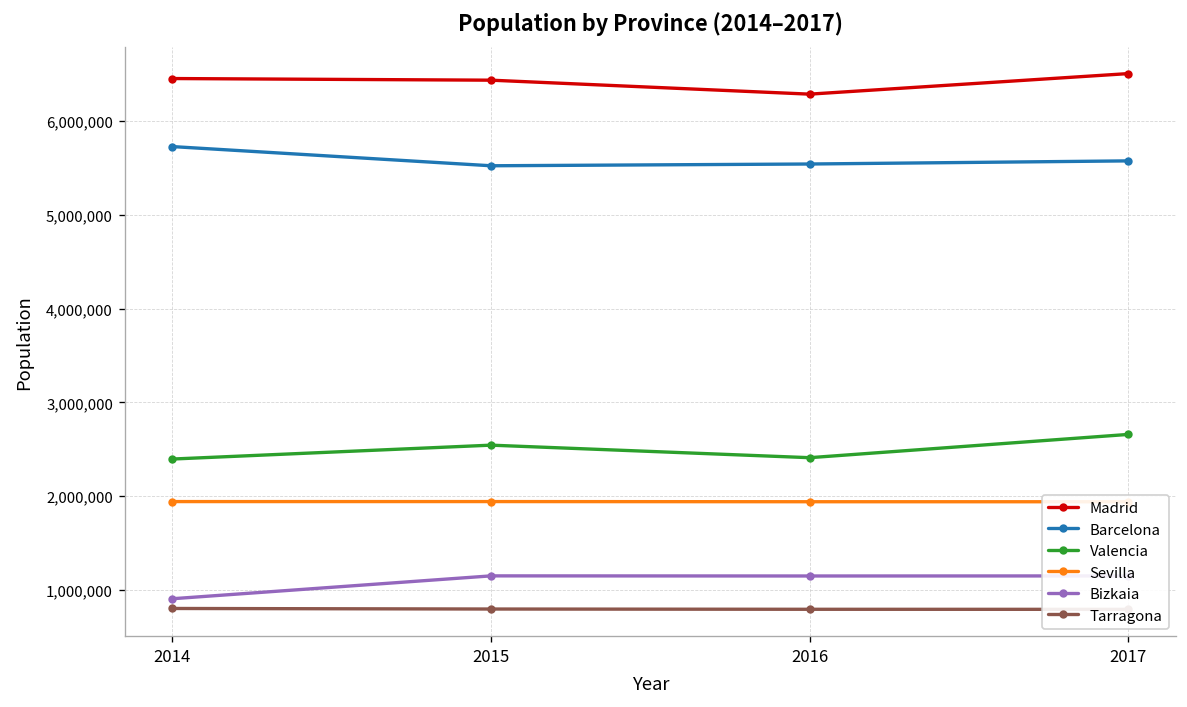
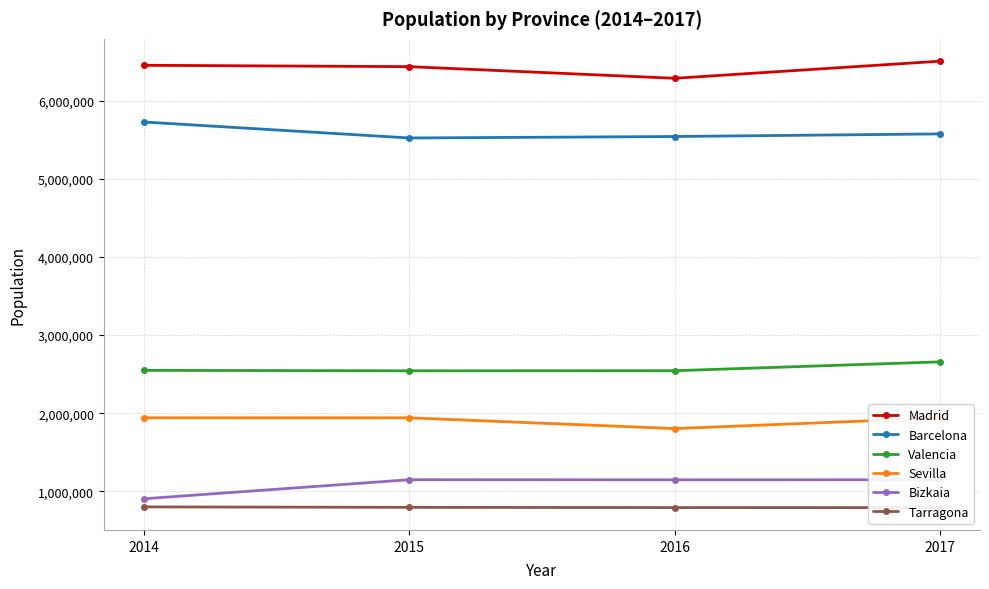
  {
    "Madrid": {
      "2014": "6,500,000",
      "2015": "6,400,000",
      "2016": "6,300,000",
      "2017": "6,500,000"
    },
    "Barcelona": {
      "2014": "5,700,000",
      "2015": "5,500,000",
      "2016": "5,500,000",
      "2017": "5,600,000"
    },
    "Valencia": {
-     "2014": "2,400,000",
+     "2014": "2,500,000",
      "2015": "2,500,000",
-     "2016": "2,400,000",
+     "2016": "2,500,000",
      "2017": "2,700,000"
    },
    "Sevilla": {
      "2014": "1,900,000",
      "2015": "1,900,000",
-     "2016": "1,900,000"
+     "2016": "1,800,000"
    },
    "Bizkaia": {
      "2014": "900,000",
      "2015": "1,100,000",
      "2016": "1,100,000"
    },
    "Tarragona": {
      "2014": "800,000",
      "2015": "800,000",
      "2016": "800,000"
    }
  }
